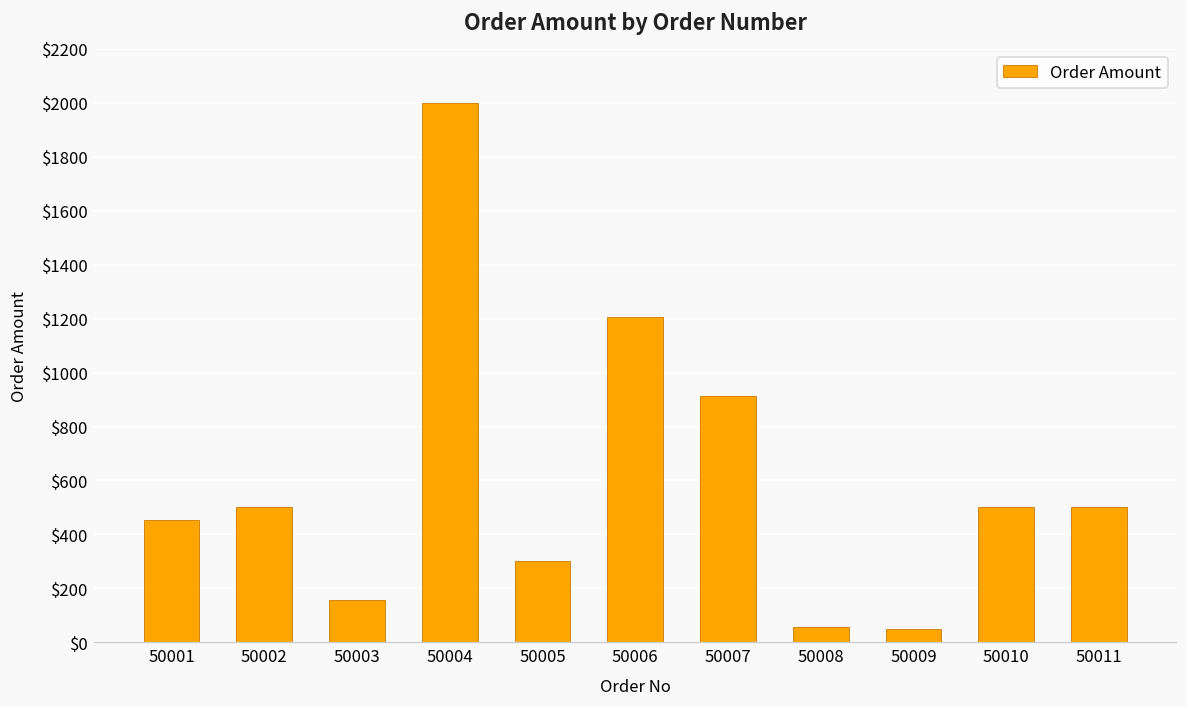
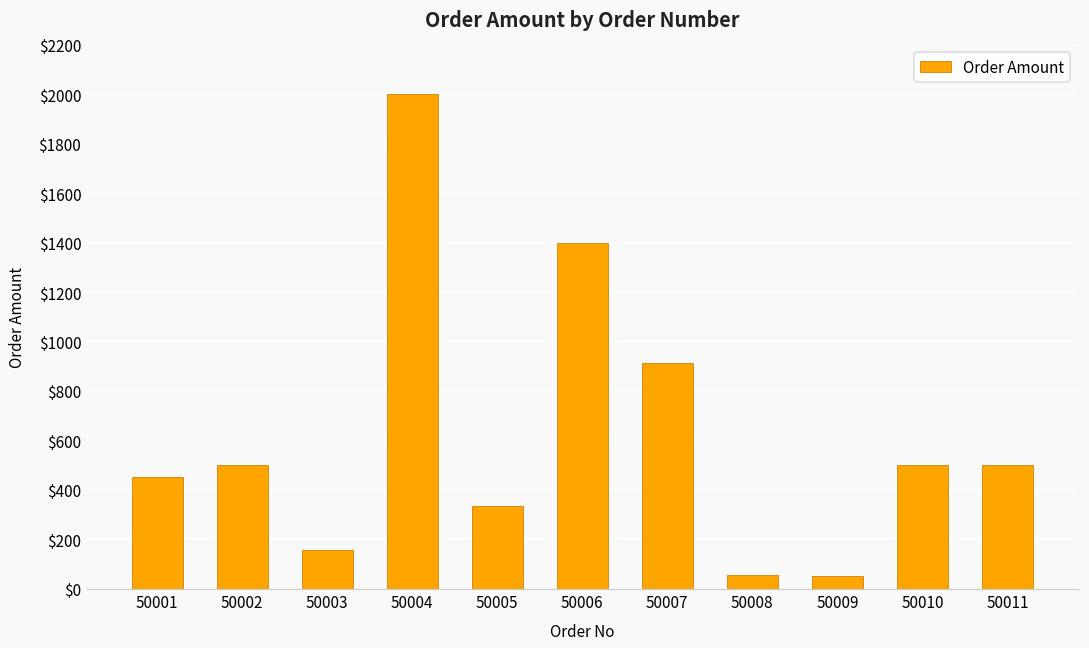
  {
    "50001": "$450",
    "50002": "$500",
    "50003": "$160",
    "50004": "$2000",
-   "50005": "$300",
-   "50006": "$1210",
+   "50005": "$340",
+   "50006": "$1400",
    "50007": "$910",
    "50008": "$60",
    "50009": "$50",
    "50010": "$500",
    "50011": "$500"
  }
